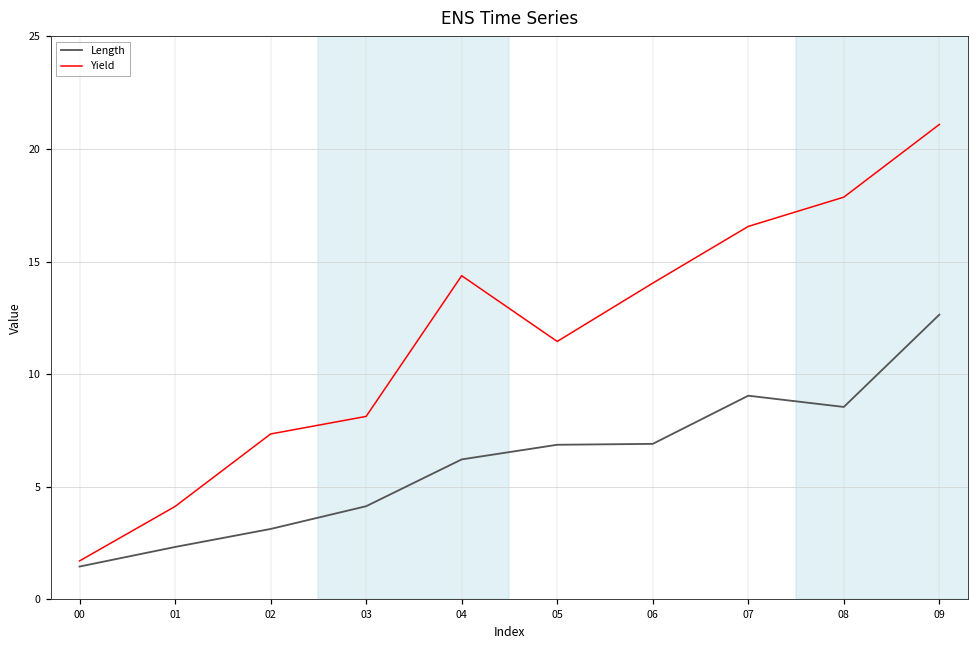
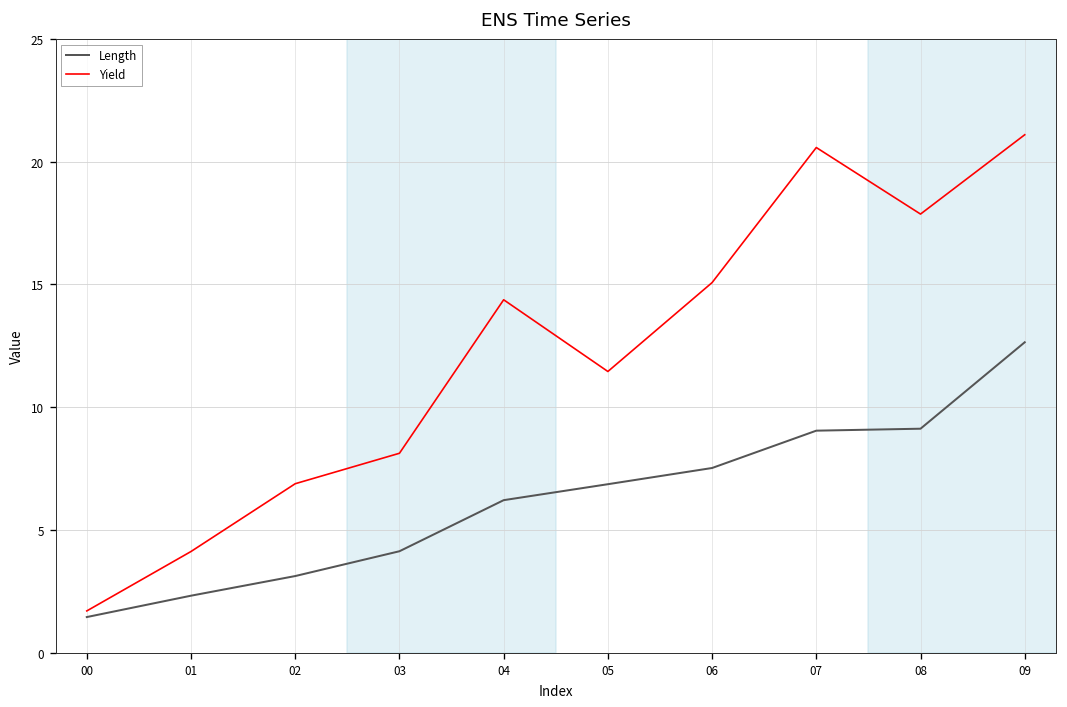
  {
    "Length": {
      "00": 1.5,
      "01": 2.3,
      "02": 3.1,
      "03": 4.1,
      "04": 6.2,
      "05": 6.9,
-     "06": 6.9,
+     "06": 7.5,
      "07": 9.0,
-     "08": 8.5,
+     "08": 9.1,
      "09": 12.6
    },
    "Yield": {
      "00": 1.7,
      "01": 4.1,
-     "02": 7.3,
+     "02": 6.9,
      "03": 8.1,
      "04": 14.4,
      "05": 11.5,
-     "06": 14.0,
-     "07": 16.6,
+     "06": 15.1,
+     "07": 20.6,
      "08": 17.9,
      "09": 21.1
    }
  }
